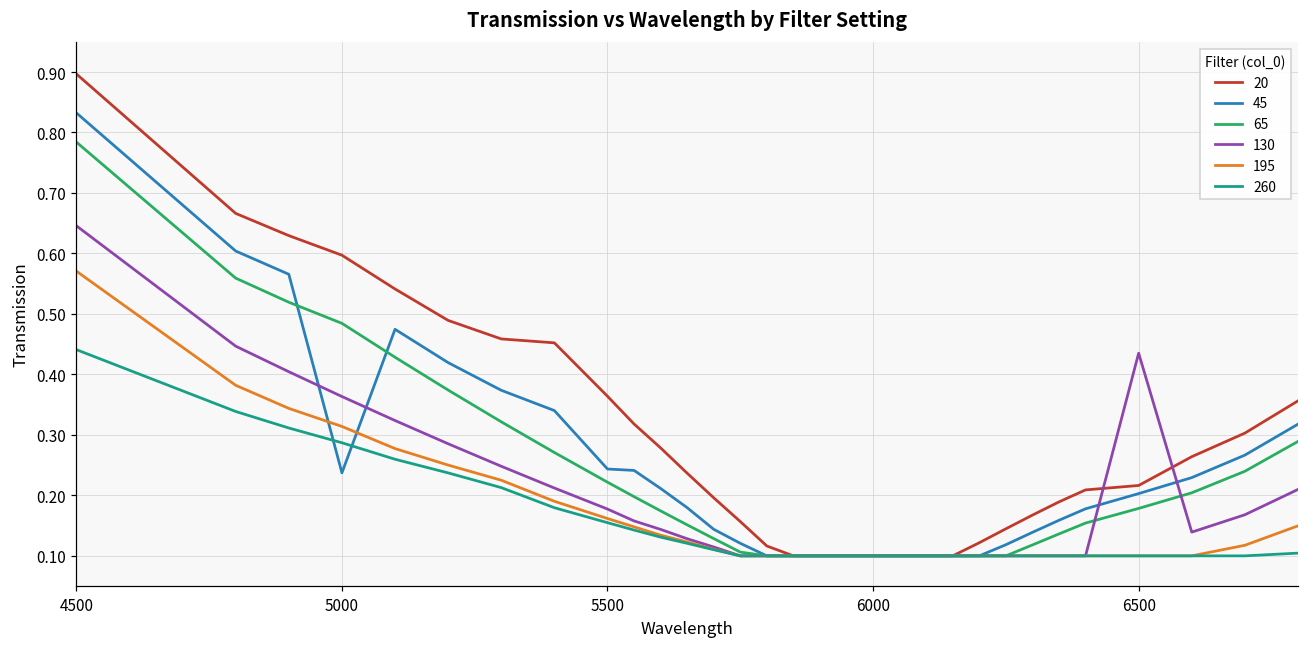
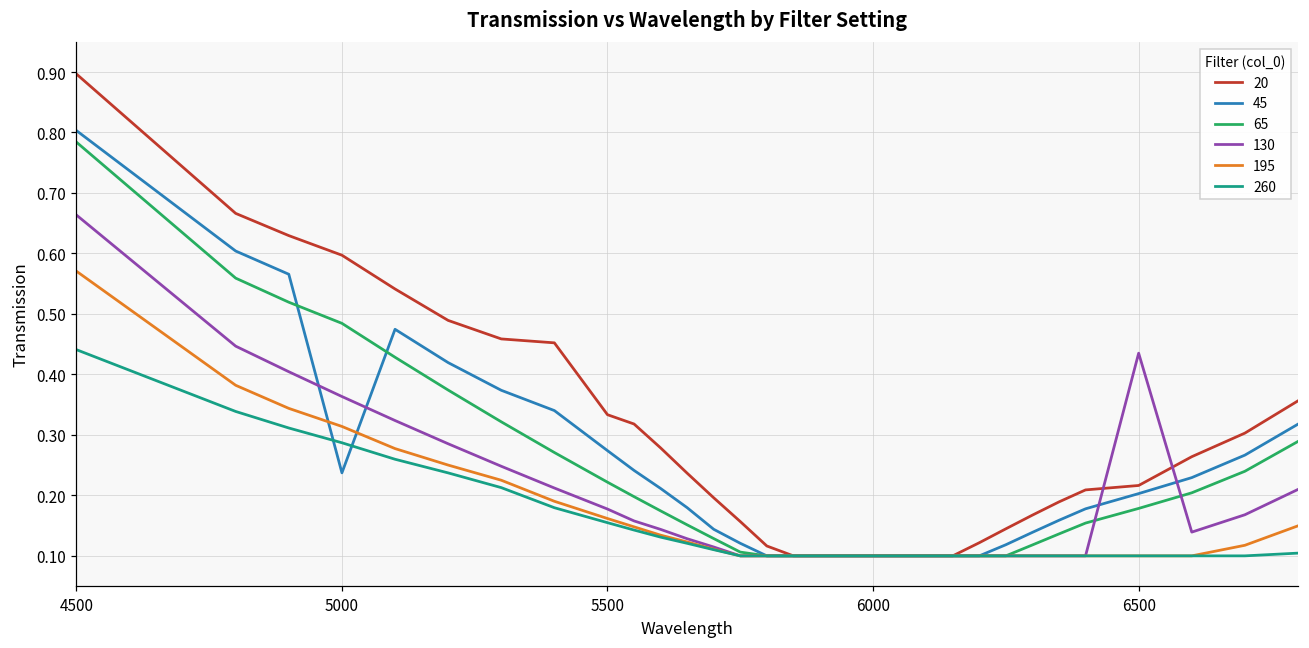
  {
    "20": {
      "4500": 0.90,
      "5000": 0.60,
-     "5500": 0.36,
+     "5500": 0.33,
      "6500": 0.22
    },
    "45": {
-     "4500": 0.83,
+     "4500": 0.80,
      "5000": 0.24,
-     "5500": 0.24,
+     "5500": 0.27,
      "6500": 0.20
    },
    "130": {
-     "4500": 0.65,
+     "4500": 0.66,
      "5000": 0.36,
      "5500": 0.18,
      "6500": 0.44
    },
    "195": {
      "4500": 0.57,
      "5000": 0.31,
      "5500": 0.16
    }
  }
